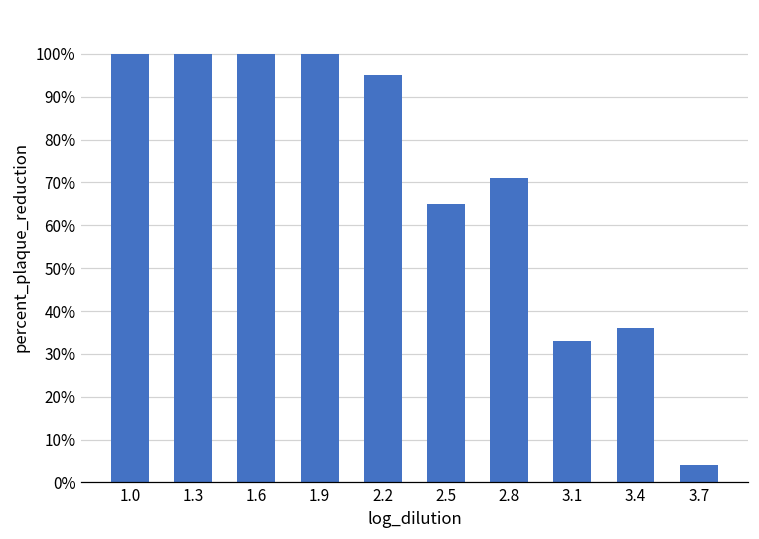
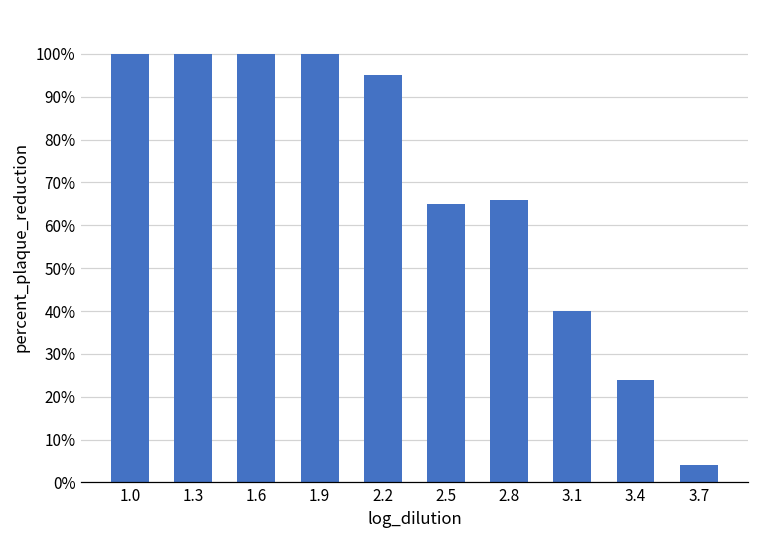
  {
    "1.0": "100%",
    "1.3": "100%",
    "1.6": "100%",
    "1.9": "100%",
    "2.2": "95%",
    "2.5": "65%",
-   "2.8": "71%",
-   "3.1": "33%",
-   "3.4": "36%",
+   "2.8": "66%",
+   "3.1": "40%",
+   "3.4": "24%",
    "3.7": "4%"
  }
